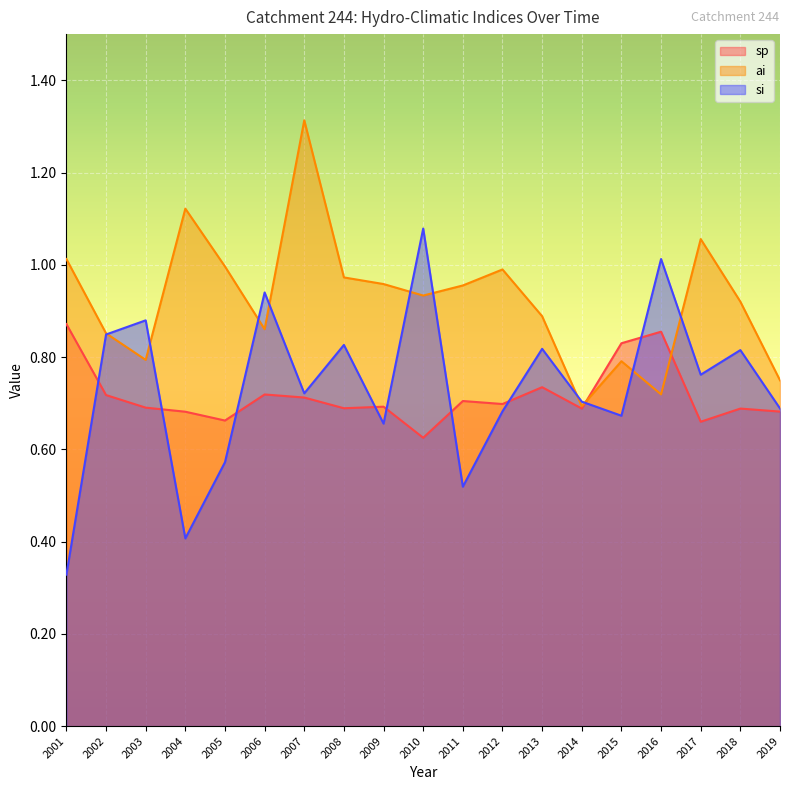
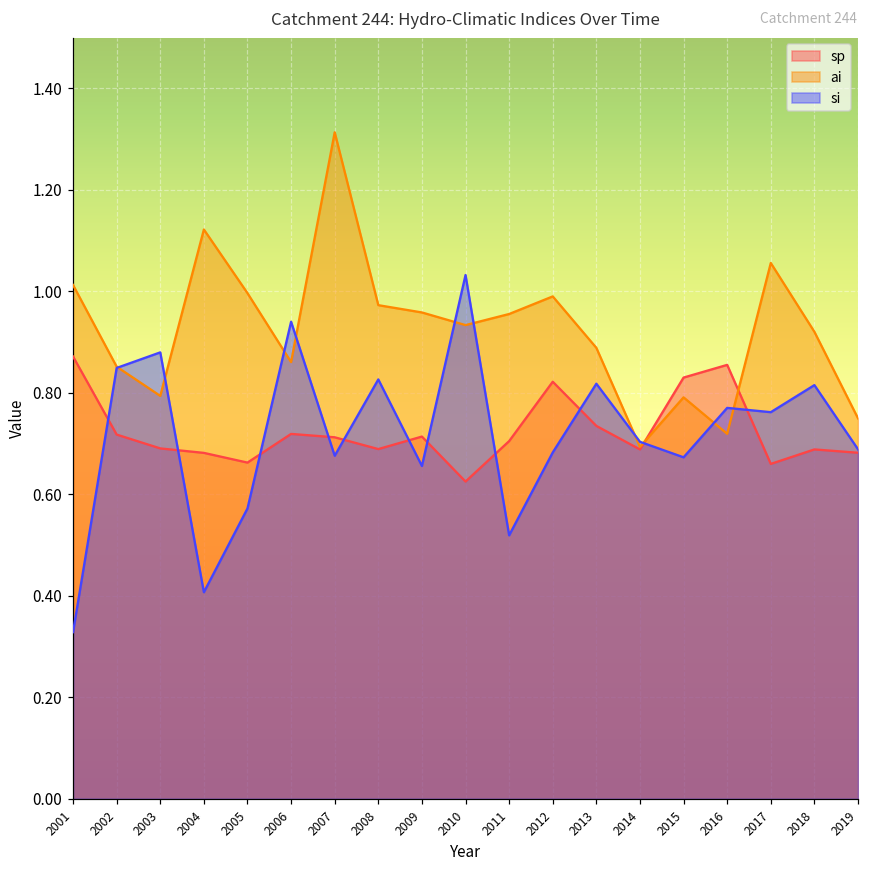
  {
    "sp": {
      "2001": 0.87,
      "2002": 0.72,
      "2003": 0.69,
      "2004": 0.68,
      "2005": 0.66,
      "2006": 0.72,
      "2007": 0.71,
      "2008": 0.69,
-     "2009": 0.69,
+     "2009": 0.71,
      "2010": 0.63,
      "2011": 0.70,
-     "2012": 0.70,
+     "2012": 0.82,
      "2013": 0.73,
      "2015": 0.83,
      "2016": 0.85,
      "2017": 0.66,
      "2018": 0.69,
      "2019": 0.68
    },
    "ai": {
      "2001": 1.01,
      "2003": 0.79,
      "2004": 1.12,
      "2005": 1.00,
      "2006": 0.86,
      "2007": 1.31,
      "2008": 0.97,
      "2009": 0.96,
      "2010": 0.93,
      "2011": 0.96,
      "2012": 0.99,
      "2013": 0.89,
      "2015": 0.79,
      "2016": 0.72,
      "2017": 1.06,
      "2018": 0.92,
      "2019": 0.75
    },
    "si": {
      "2001": 0.33,
      "2003": 0.88,
      "2004": 0.41,
      "2005": 0.57,
      "2006": 0.94,
-     "2007": 0.72,
+     "2007": 0.68,
      "2008": 0.83,
      "2009": 0.66,
-     "2010": 1.08,
+     "2010": 1.03,
      "2011": 0.52,
      "2012": 0.68,
      "2013": 0.82,
      "2014": 0.70,
      "2015": 0.67,
-     "2016": 1.01,
+     "2016": 0.77,
      "2017": 0.76,
      "2018": 0.82,
      "2019": 0.69
    }
  }
